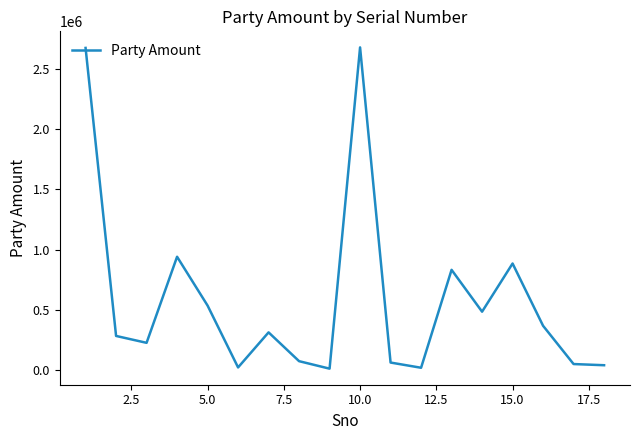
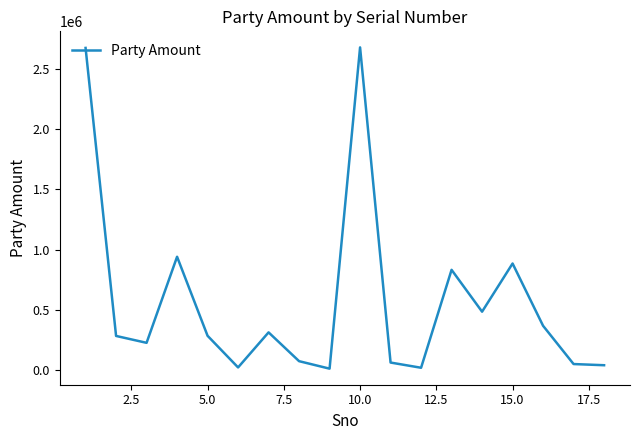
  {
-   "5.0": 540000,
+   "5.0": 280000,
    "10.0": 2680000,
    "15.0": 880000
  }
